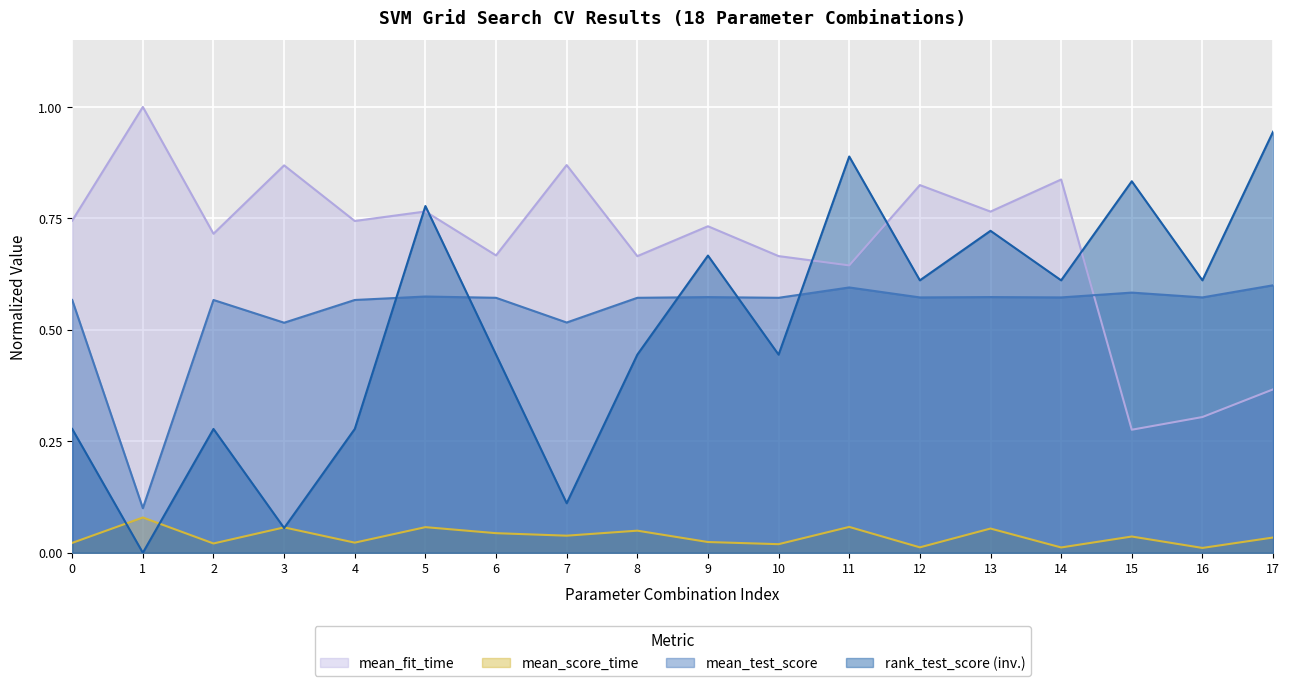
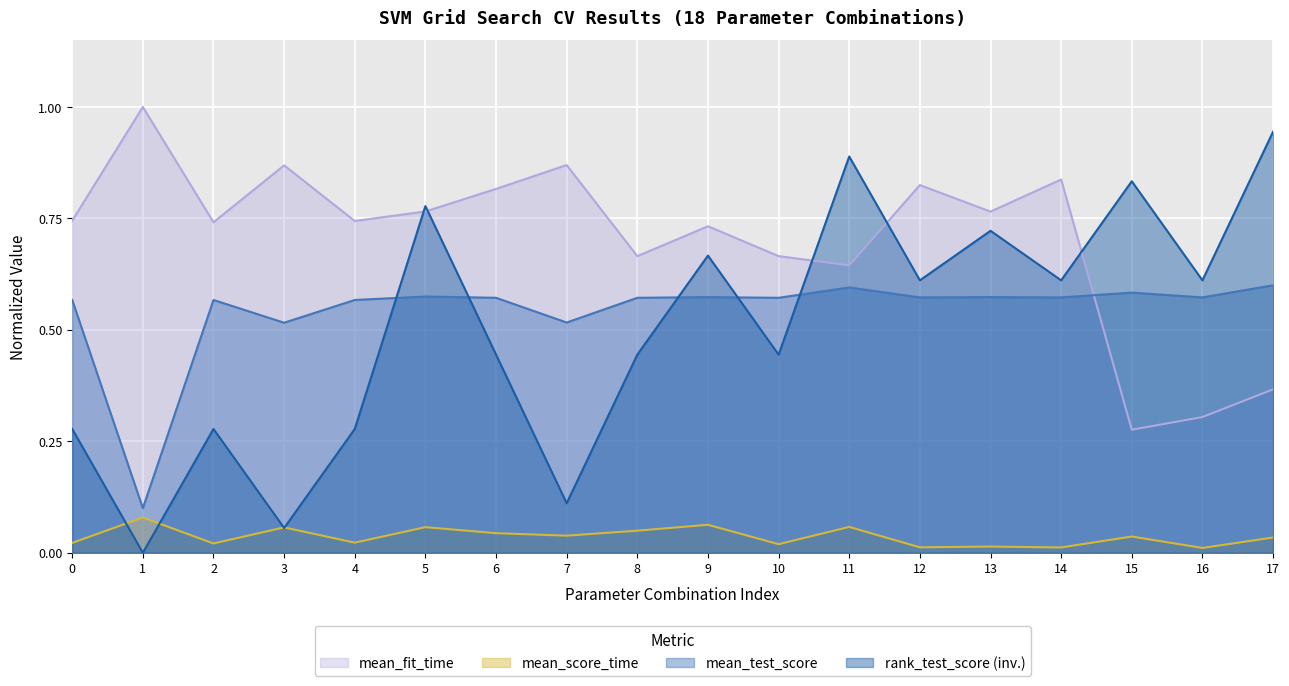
  {
    "mean_fit_time": {
      "0": 0.74,
      "1": 1.00,
-     "2": 0.72,
+     "2": 0.74,
      "3": 0.87,
      "4": 0.74,
      "5": 0.77,
-     "6": 0.67,
+     "6": 0.82,
      "7": 0.87,
      "8": 0.67,
      "9": 0.73,
      "10": 0.67,
      "11": 0.64,
      "12": 0.82,
      "13": 0.77,
      "14": 0.84,
      "15": 0.28,
      "16": 0.30,
      "17": 0.37
    },
    "mean_score_time": {
      "0": 0.02,
      "1": 0.08,
      "2": 0.02,
      "4": 0.02,
      "5": 0.06,
      "6": 0.04,
      "7": 0.04,
      "8": 0.05,
-     "9": 0.02,
+     "9": 0.06,
      "10": 0.02,
      "11": 0.06,
      "12": 0.01,
-     "13": 0.05,
+     "13": 0.01,
      "14": 0.01,
      "15": 0.04,
      "16": 0.01,
      "17": 0.03
    }
  }
